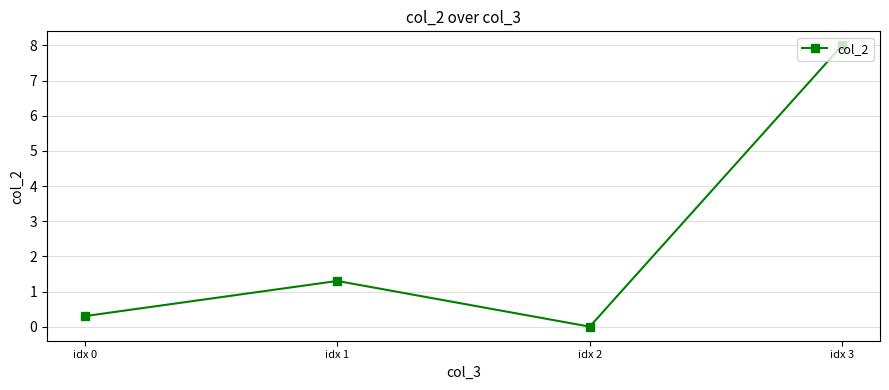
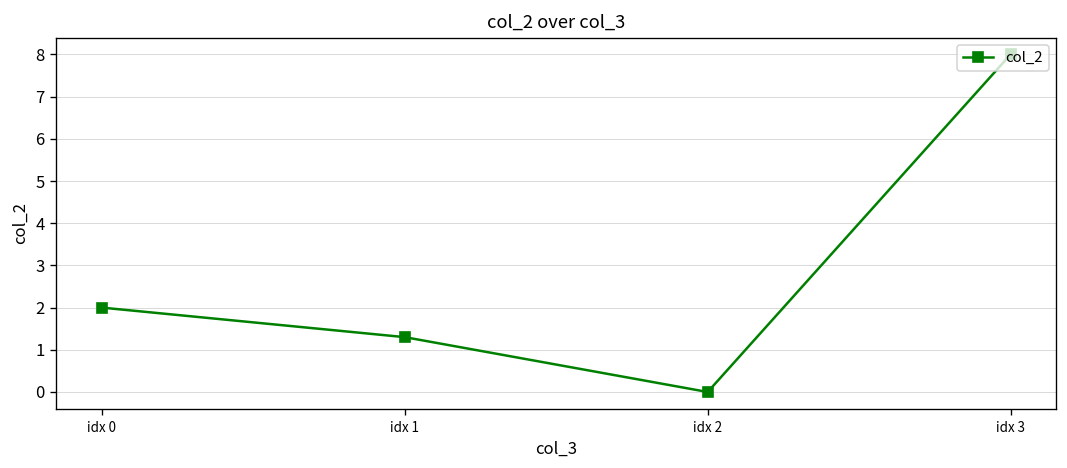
  {
-   "idx 0": 0.3,
+   "idx 0": 2.0,
    "idx 1": 1.3,
    "idx 2": 0.0
  }
